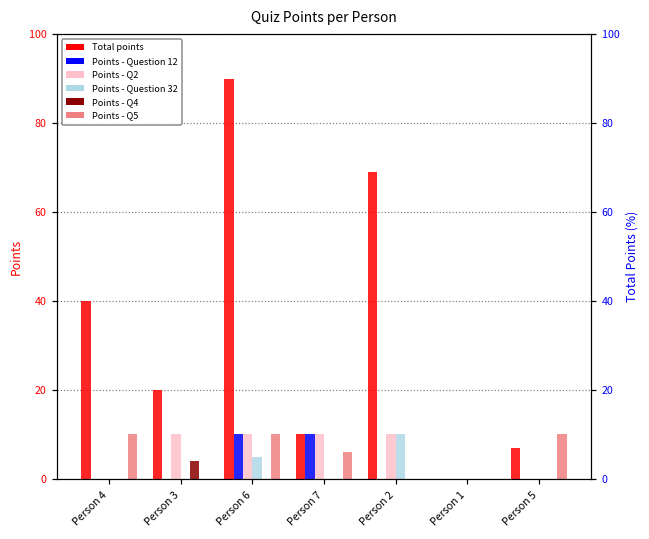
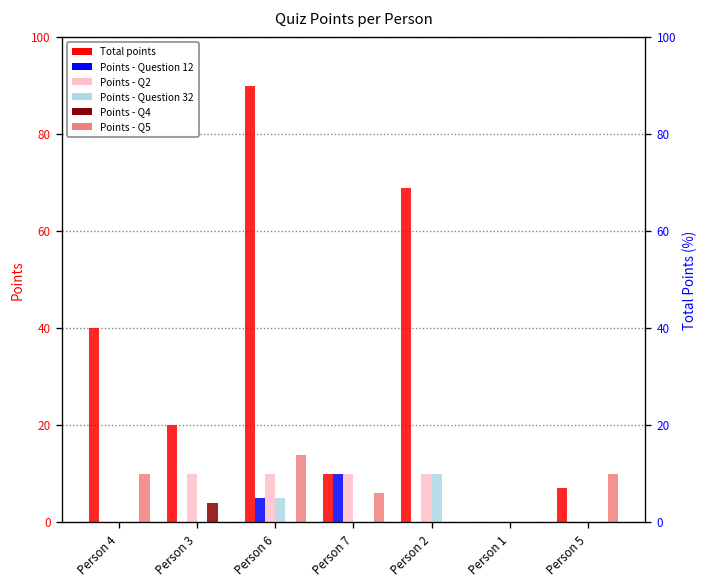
  {
    "Total points": {
      "Person 4": 40,
      "Person 3": 20,
      "Person 6": 90,
      "Person 7": 10,
      "Person 2": 69,
      "Person 1": 0,
      "Person 5": 7
    },
    "Points - Question 12": {
      "Person 4": 0,
      "Person 3": 0,
-     "Person 6": 10,
+     "Person 6": 5,
      "Person 7": 10,
      "Person 2": 0,
      "Person 1": 0,
      "Person 5": 0
    },
    "Points - Q2": {
      "Person 4": 0,
      "Person 3": 10,
      "Person 6": 10,
      "Person 7": 10,
      "Person 2": 10,
      "Person 1": 0,
      "Person 5": 0
    },
    "Points - Question 32": {
      "Person 4": 0,
      "Person 3": 0,
      "Person 6": 5,
      "Person 7": 0,
      "Person 2": 10,
      "Person 1": 0,
      "Person 5": 0
    },
    "Points - Q4": {
      "Person 4": 0,
      "Person 3": 4,
      "Person 6": 0,
      "Person 7": 0,
      "Person 2": 0,
      "Person 1": 0,
      "Person 5": 0
    },
    "Points - Q5": {
      "Person 4": 10,
      "Person 3": 0,
-     "Person 6": 10,
+     "Person 6": 14,
      "Person 7": 6,
      "Person 2": 0,
      "Person 1": 0,
      "Person 5": 10
    }
  }
